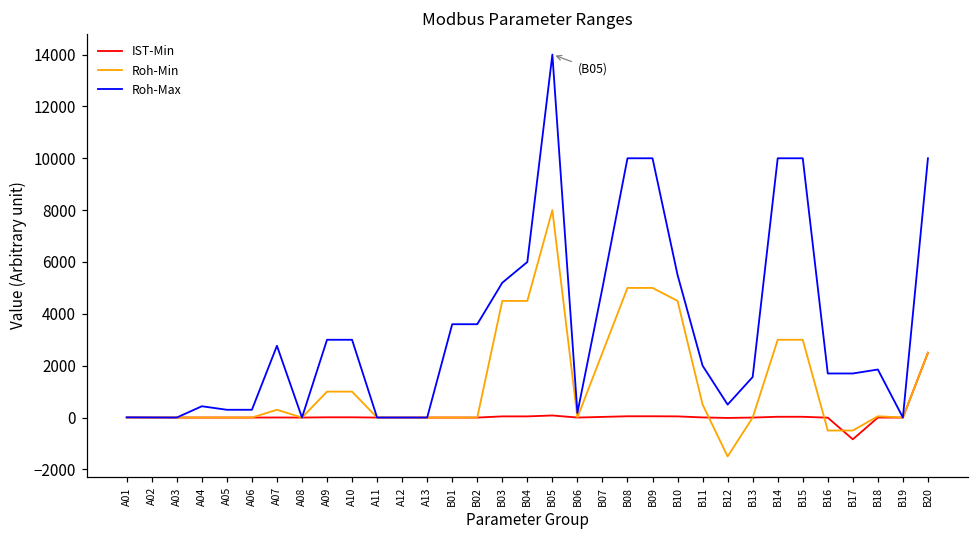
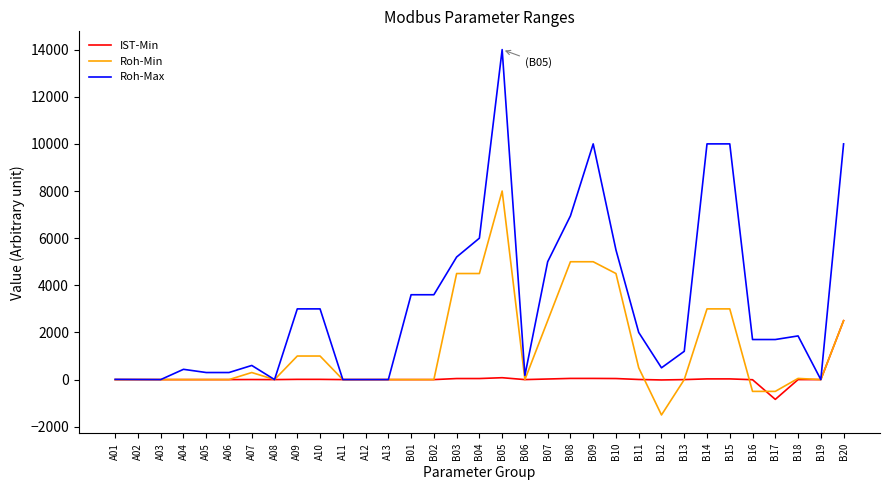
  {
    "IST-Min": {
      "A07": 0,
      "A09": 0,
      "A10": 0,
      "B03": 0,
      "B04": 0,
      "B05": 100,
      "B07": 0,
      "B08": 100,
      "B09": 100,
      "B10": 0,
      "B11": 0,
      "B12": 0,
      "B14": 0,
      "B15": 0,
      "B16": 0,
      "B17": -800
    },
    "Roh-Min": {
      "A07": 300,
      "A09": 1000,
      "A10": 1000,
      "B03": 4500,
      "B04": 4500,
      "B05": 8000,
      "B07": 2500,
      "B08": 5000,
      "B09": 5000,
      "B10": 4500,
      "B11": 500,
      "B12": -1500,
      "B14": 3000,
      "B15": 3000,
      "B16": -500,
      "B17": -500
    },
    "Roh-Max": {
      "A04": 400,
      "A05": 300,
      "A06": 300,
-     "A07": 2800,
+     "A07": 600,
      "A09": 3000,
      "A10": 3000,
      "B01": 3600,
      "B02": 3600,
      "B03": 5200,
      "B04": 6000,
      "B05": 14000,
      "B06": 200,
      "B07": 5000,
-     "B08": 10000,
+     "B08": 6900,
      "B09": 10000,
      "B10": 5500,
      "B11": 2000,
      "B12": 500,
-     "B13": 1600,
+     "B13": 1200,
      "B14": 10000,
      "B15": 10000,
      "B16": 1700,
      "B17": 1700,
      "B18": 1900,
      "B20": 10000
    }
  }
